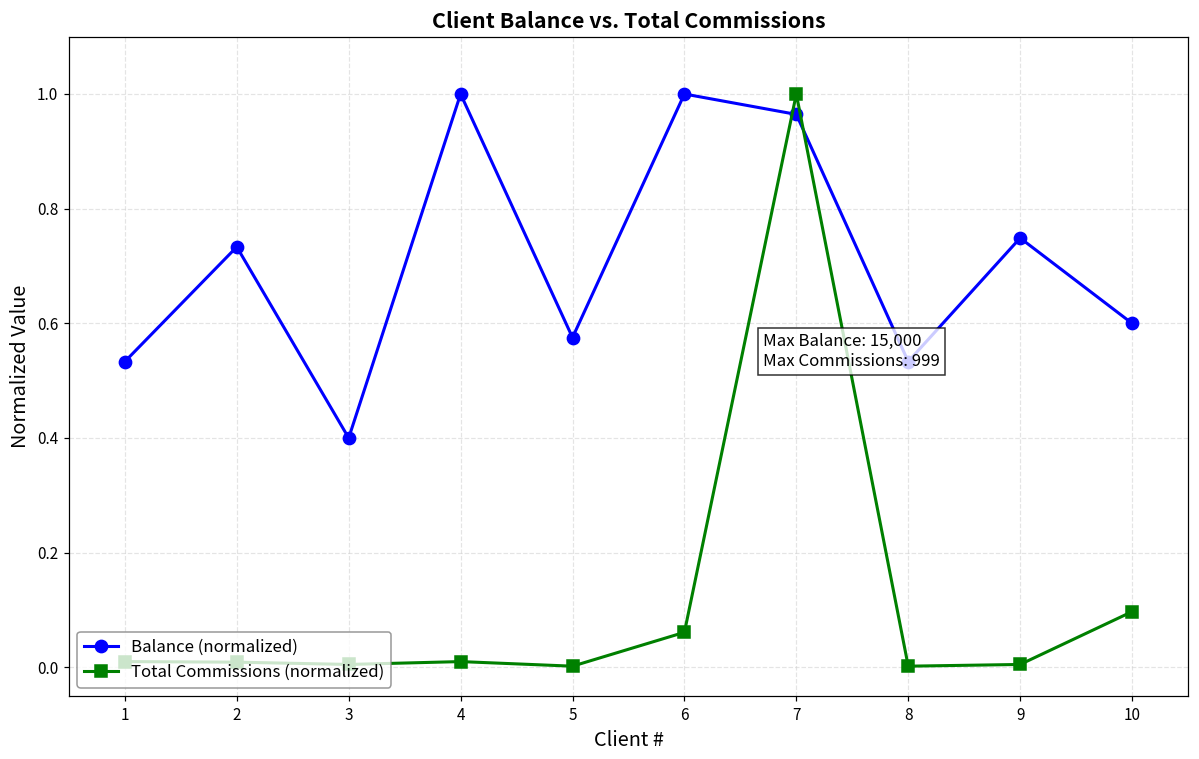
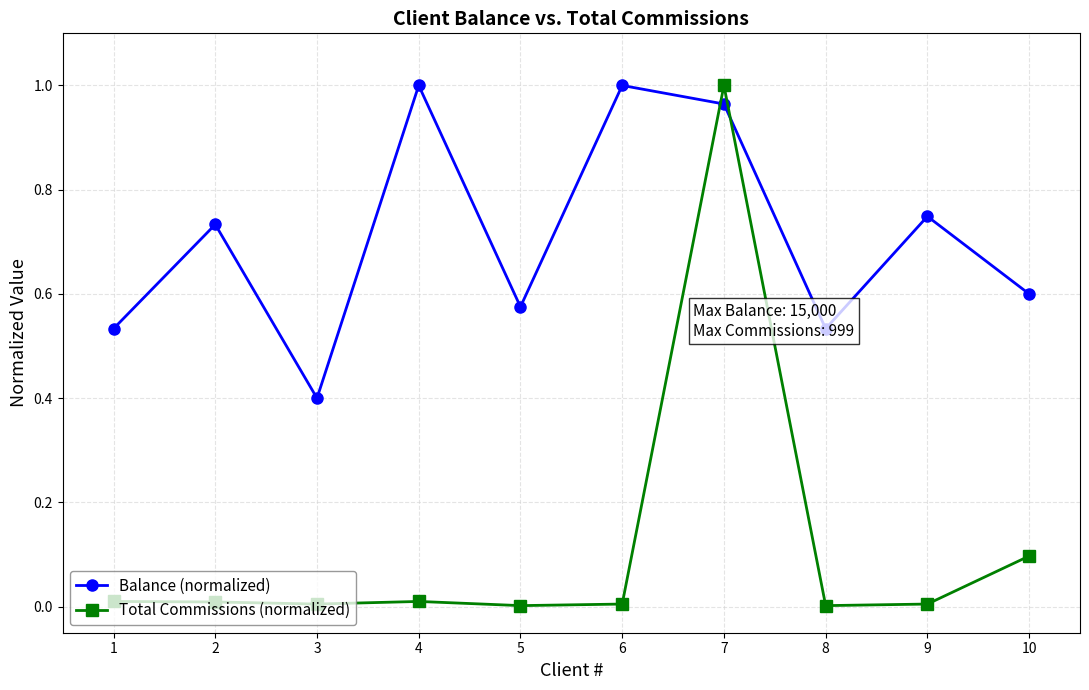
  {
    "Balance (normalized)": {
      "1": 0.53,
      "2": 0.73,
      "3": 0.40,
      "4": 1.00,
      "5": 0.58,
      "6": 1.00,
      "7": 0.96,
      "9": 0.75,
      "10": 0.60
    },
    "Total Commissions (normalized)": {
      "4": 0.01,
      "5": 0.00,
-     "6": 0.06,
+     "6": 0.01,
      "7": 1.00,
      "8": 0.00,
      "9": 0.01,
      "10": 0.10
    }
  }
